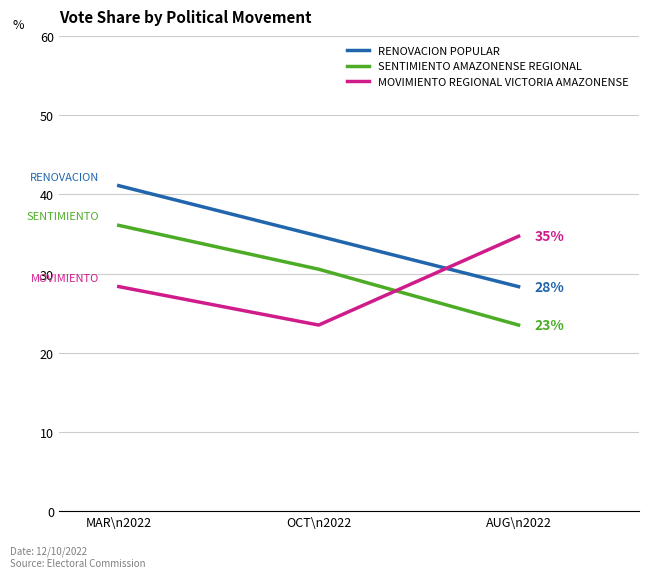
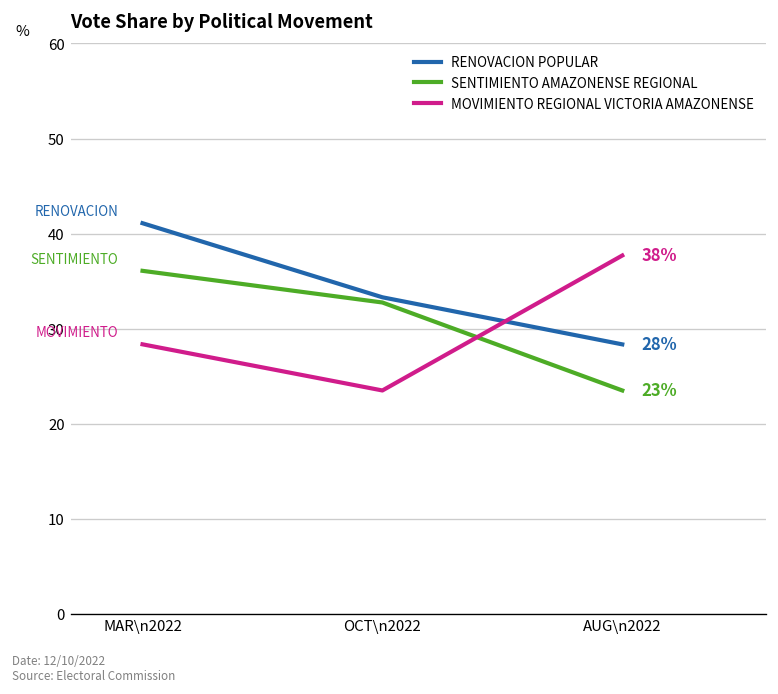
  {
    "RENOVACION POPULAR": {
      "MAR\\n2022": "41",
-     "OCT\\n2022": "35"
+     "OCT\\n2022": "33"
    },
    "SENTIMIENTO AMAZONENSE REGIONAL": {
      "MAR\\n2022": "36",
-     "OCT\\n2022": "31"
+     "OCT\\n2022": "33"
    },
    "MOVIMIENTO REGIONAL VICTORIA AMAZONENSE": {
-     "AUG\\n2022": "35%"
+     "AUG\\n2022": "38%"
    }
  }
